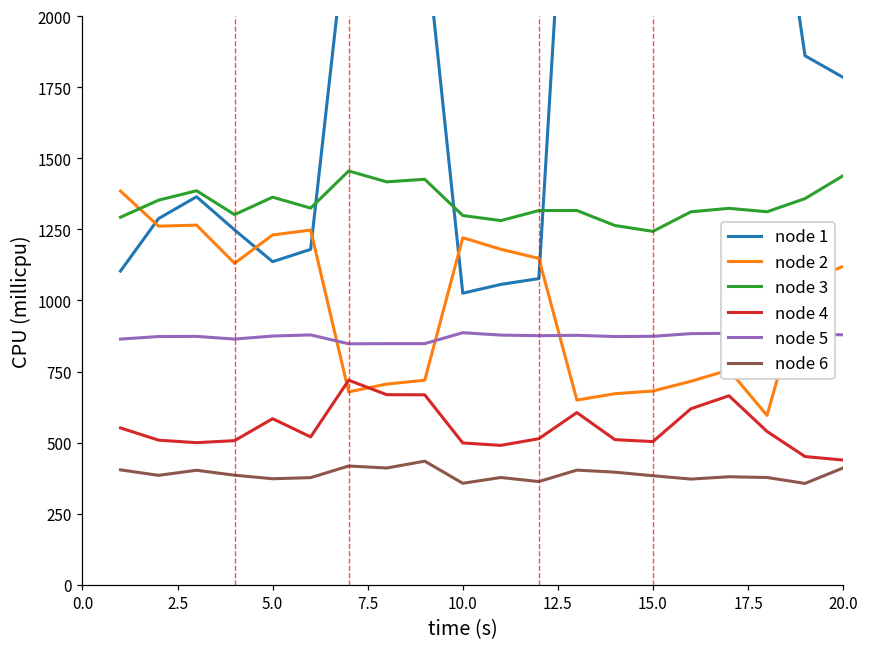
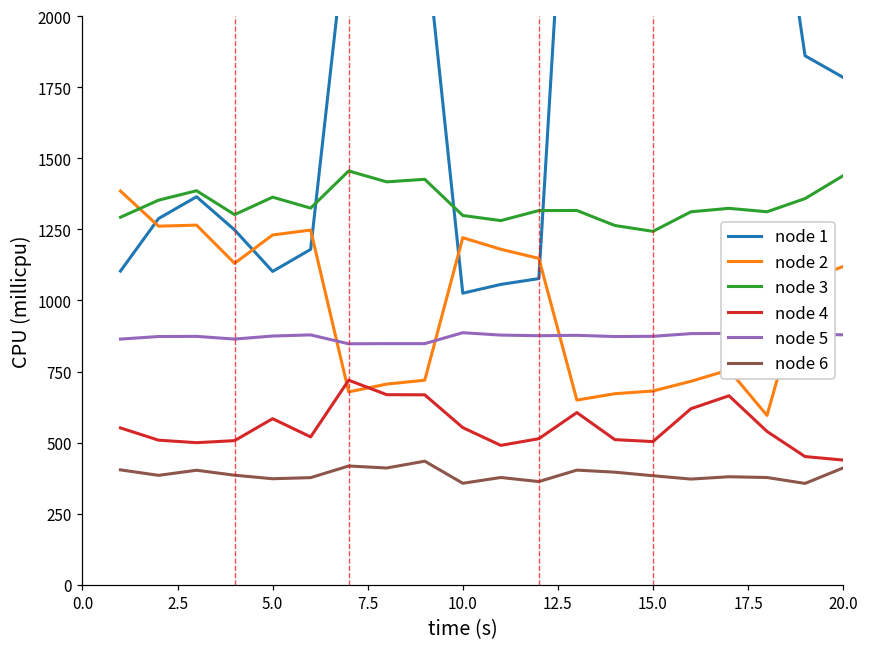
  {
    "node 1": {
-     "5.0": 1140,
+     "5.0": 1100,
      "10.0": 1030,
      "20.0": 1780
    },
    "node 2": {
      "5.0": 1230,
      "10.0": 1220,
      "15.0": 680,
      "20.0": 1120
    },
    "node 3": {
      "5.0": 1360,
      "10.0": 1300,
      "15.0": 1240,
      "20.0": 1440
    },
    "node 4": {
      "5.0": 580,
-     "10.0": 500,
+     "10.0": 550,
      "15.0": 500,
      "20.0": 440
    },
    "node 5": {
      "5.0": 870,
      "10.0": 890,
      "15.0": 870,
      "20.0": 880
    },
    "node 6": {
      "5.0": 370,
      "10.0": 360,
      "15.0": 380,
      "20.0": 410
    }
  }
